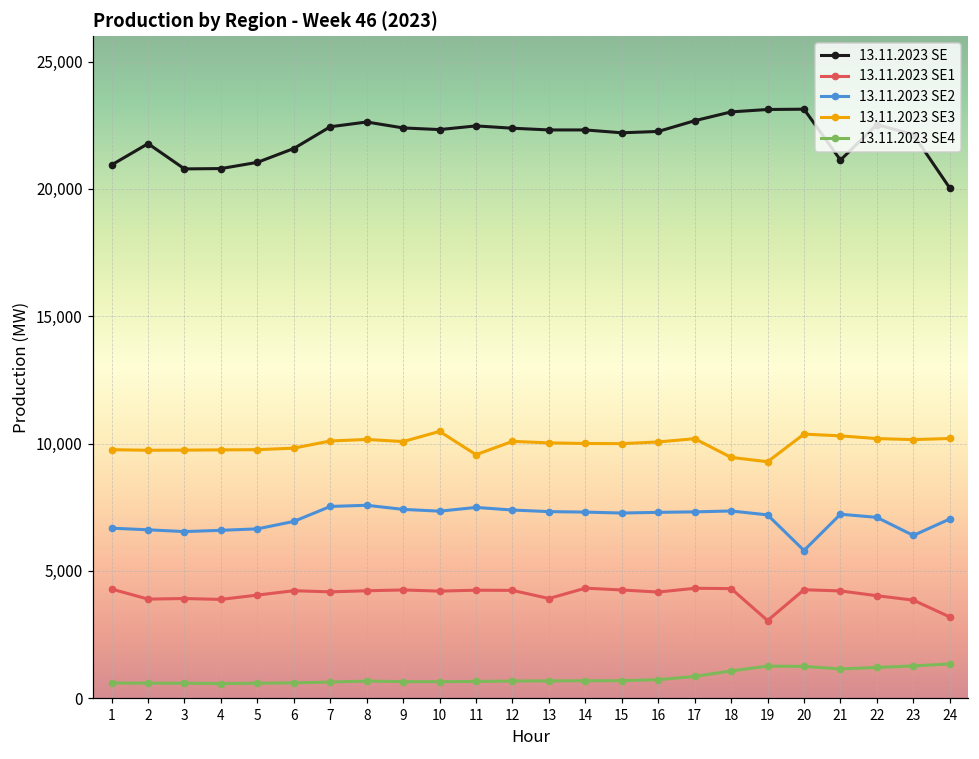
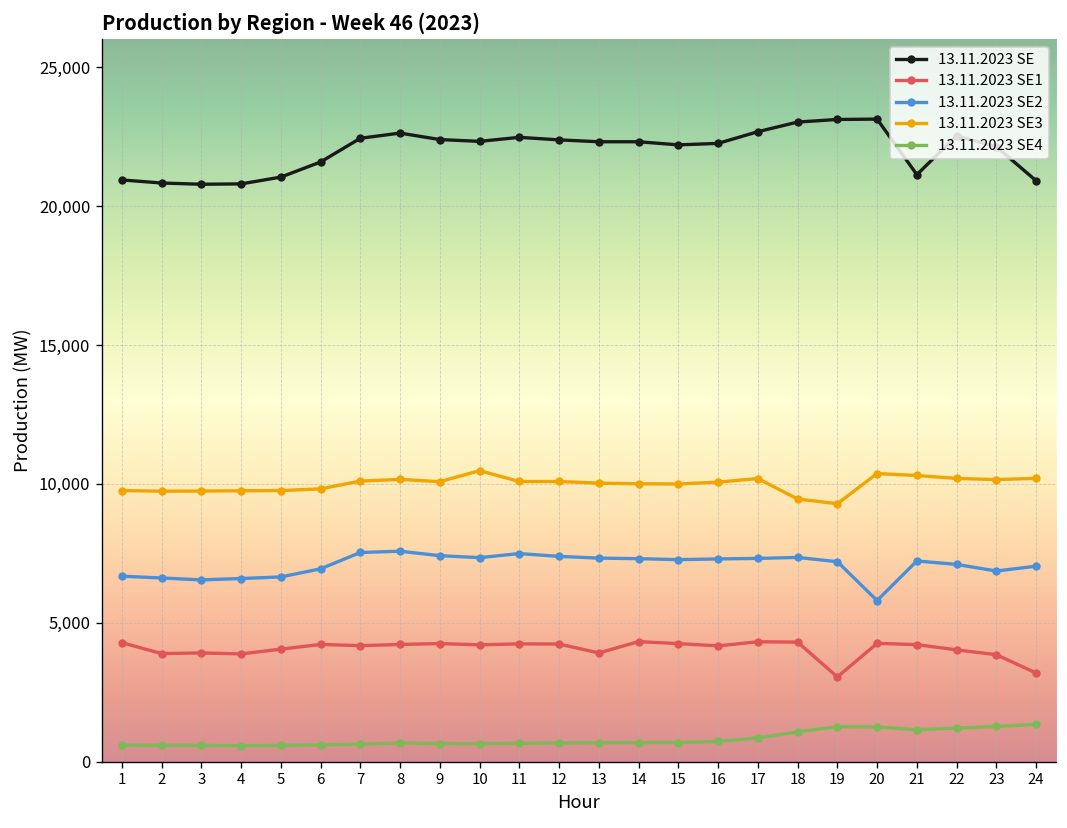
  {
    "13.11.2023 SE": {
      "1": "20,900",
-     "2": "21,800",
+     "2": "20,800",
      "3": "20,800",
      "4": "20,800",
      "5": "21,000",
      "6": "21,600",
      "7": "22,400",
      "8": "22,600",
      "9": "22,400",
      "10": "22,300",
      "11": "22,500",
      "12": "22,400",
      "13": "22,300",
      "14": "22,300",
      "15": "22,200",
      "16": "22,300",
      "17": "22,700",
      "18": "23,000",
      "19": "23,100",
      "20": "23,100",
      "21": "21,100",
-     "24": "20,000"
+     "24": "20,900"
    },
    "13.11.2023 SE1": {
      "1": "4,300",
      "2": "3,900",
      "3": "3,900",
      "4": "3,900",
      "5": "4,000",
      "6": "4,200",
      "7": "4,200",
      "8": "4,200",
      "9": "4,300",
      "10": "4,200",
      "11": "4,200",
      "12": "4,200",
      "13": "3,900",
      "14": "4,300",
      "15": "4,300",
      "16": "4,200",
      "17": "4,300",
      "18": "4,300",
      "19": "3,000",
      "20": "4,300",
      "21": "4,200",
      "22": "4,000",
      "23": "3,900",
      "24": "3,200"
    },
    "13.11.2023 SE2": {
      "1": "6,700",
      "2": "6,600",
      "3": "6,500",
      "4": "6,600",
      "5": "6,700",
      "6": "6,900",
      "7": "7,500",
      "8": "7,600",
      "9": "7,400",
      "10": "7,300",
      "11": "7,500",
      "12": "7,400",
      "13": "7,300",
      "14": "7,300",
      "15": "7,300",
      "16": "7,300",
      "17": "7,300",
      "18": "7,400",
      "19": "7,200",
      "20": "5,800",
      "21": "7,200",
      "22": "7,100",
-     "23": "6,400",
+     "23": "6,900",
      "24": "7,000"
    },
    "13.11.2023 SE3": {
      "1": "9,800",
      "2": "9,700",
      "3": "9,700",
      "4": "9,800",
      "5": "9,800",
      "6": "9,800",
      "7": "10,100",
      "8": "10,200",
      "9": "10,100",
      "10": "10,500",
-     "11": "9,600",
+     "11": "10,100",
      "12": "10,100",
      "13": "10,000",
      "14": "10,000",
      "15": "10,000",
      "16": "10,100",
      "17": "10,200",
      "18": "9,500",
      "19": "9,300",
      "20": "10,400",
      "21": "10,300",
      "22": "10,200",
      "23": "10,200",
      "24": "10,200"
    },
    "13.11.2023 SE4": {
      "1": "600",
      "2": "600",
      "3": "600",
      "4": "600",
      "5": "600",
      "6": "600",
      "7": "600",
      "8": "700",
      "9": "700",
      "10": "600",
      "11": "700",
      "12": "700",
      "13": "700",
      "14": "700",
      "15": "700",
      "16": "700",
      "17": "900",
      "18": "1,100",
      "19": "1,300",
      "20": "1,200",
      "21": "1,100",
      "22": "1,200",
      "23": "1,300",
      "24": "1,300"
    }
  }
